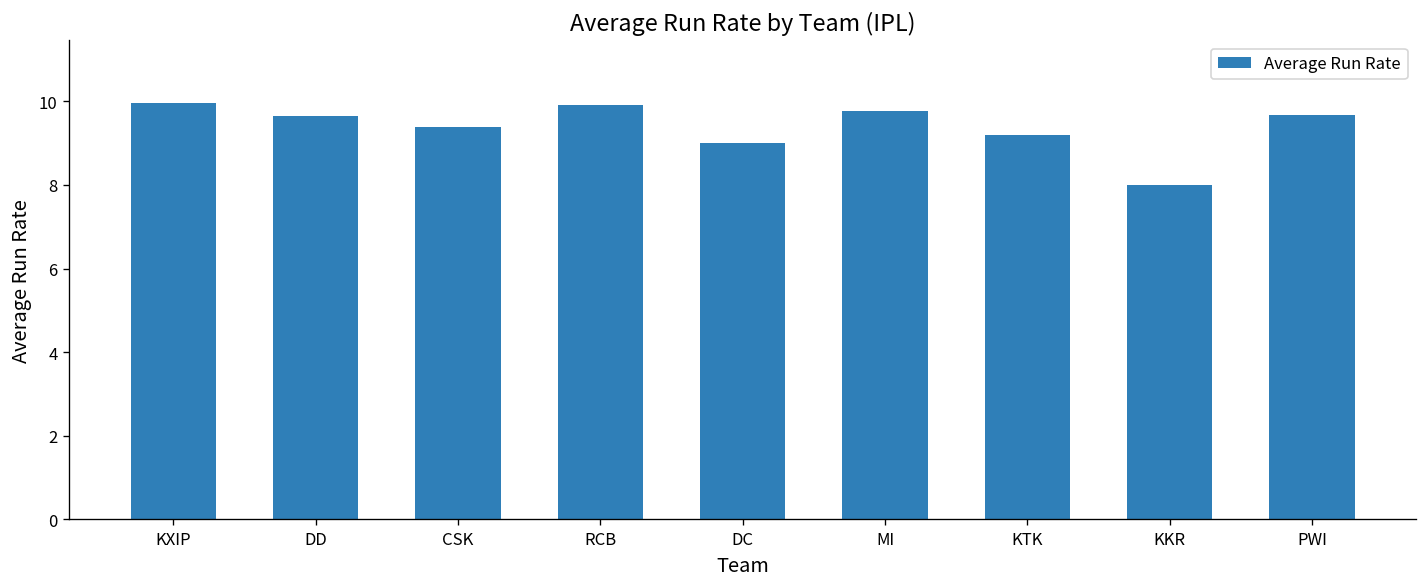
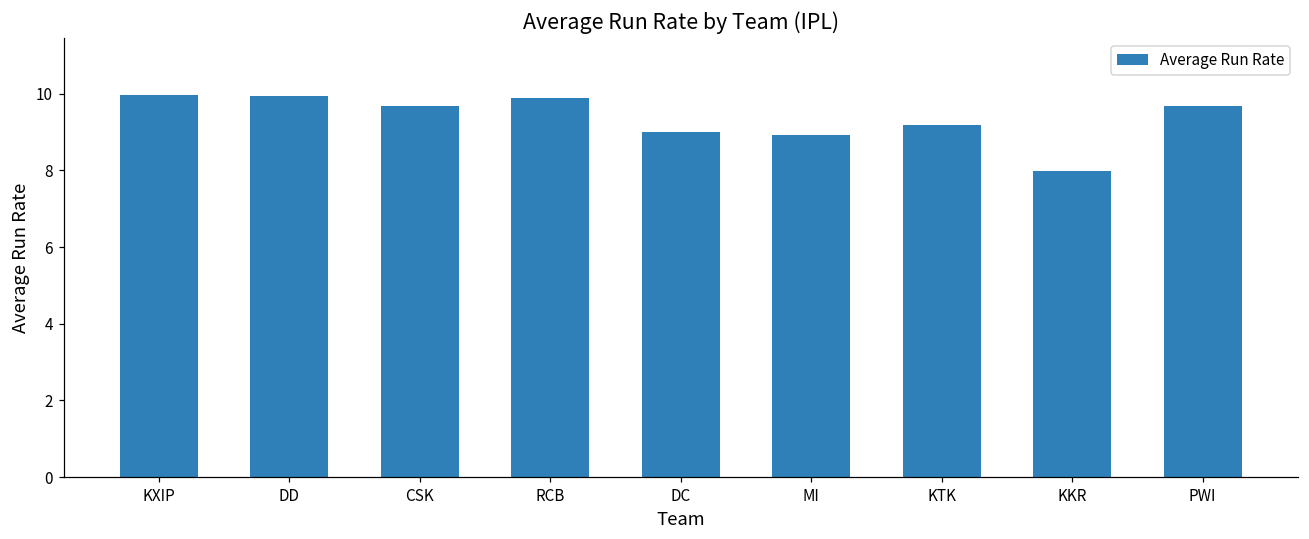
  {
    "KXIP": 10.0,
-   "DD": 9.6,
-   "CSK": 9.4,
+   "DD": 9.9,
+   "CSK": 9.7,
    "RCB": 9.9,
    "DC": 9.0,
-   "MI": 9.8,
+   "MI": 8.9,
    "KTK": 9.2,
    "KKR": 8.0,
    "PWI": 9.7
  }
